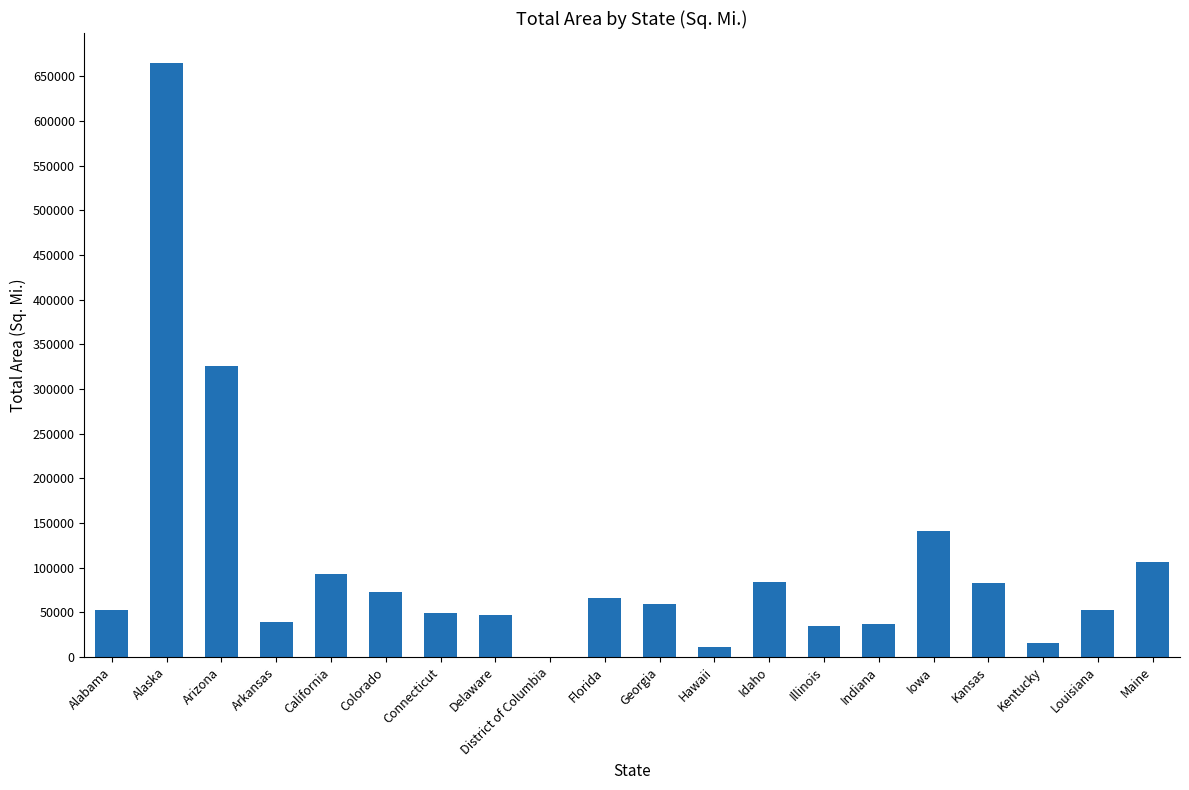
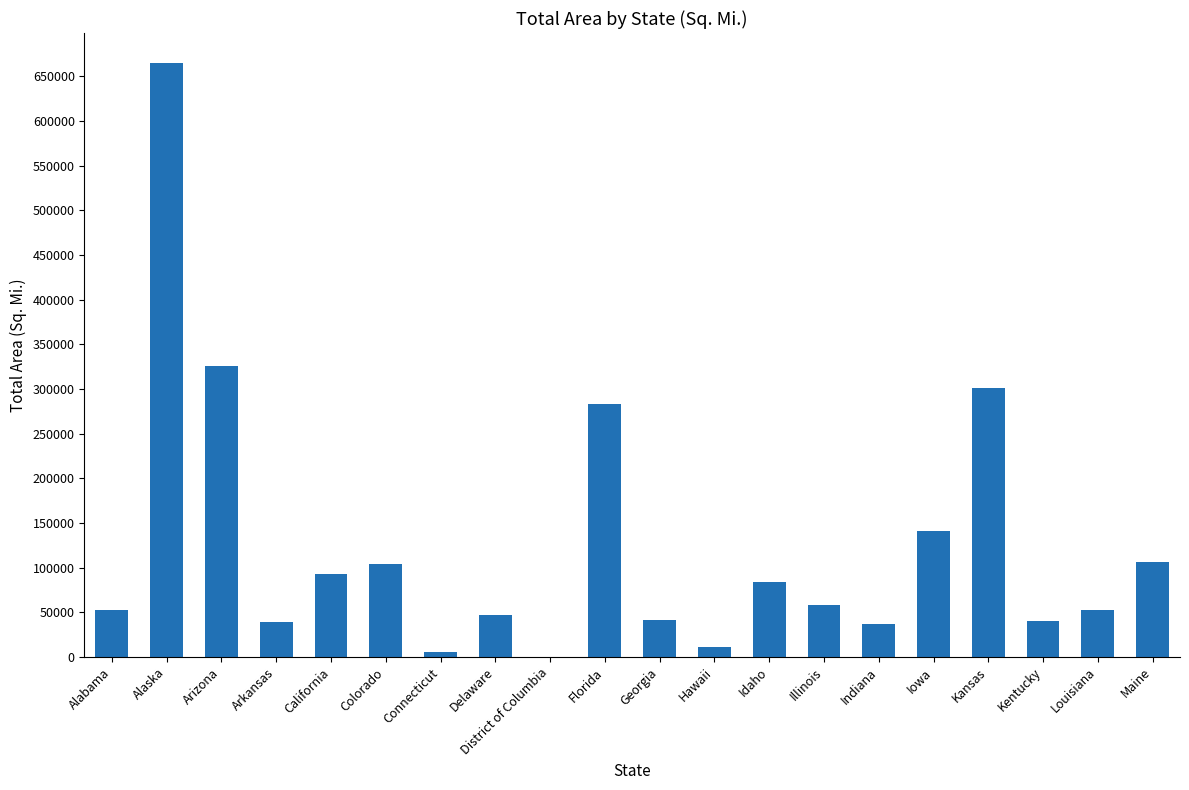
  {
    "Alabama": 50000,
    "Alaska": 670000,
    "Arizona": 330000,
    "Arkansas": 40000,
    "California": 90000,
-   "Colorado": 70000,
-   "Connecticut": 50000,
+   "Colorado": 100000,
+   "Connecticut": 10000,
    "Delaware": 50000,
-   "Florida": 70000,
-   "Georgia": 60000,
+   "Florida": 280000,
+   "Georgia": 40000,
    "Hawaii": 10000,
    "Idaho": 80000,
-   "Illinois": 30000,
+   "Illinois": 60000,
    "Indiana": 40000,
    "Iowa": 140000,
-   "Kansas": 80000,
-   "Kentucky": 20000,
+   "Kansas": 300000,
+   "Kentucky": 40000,
    "Louisiana": 50000,
    "Maine": 110000
  }
